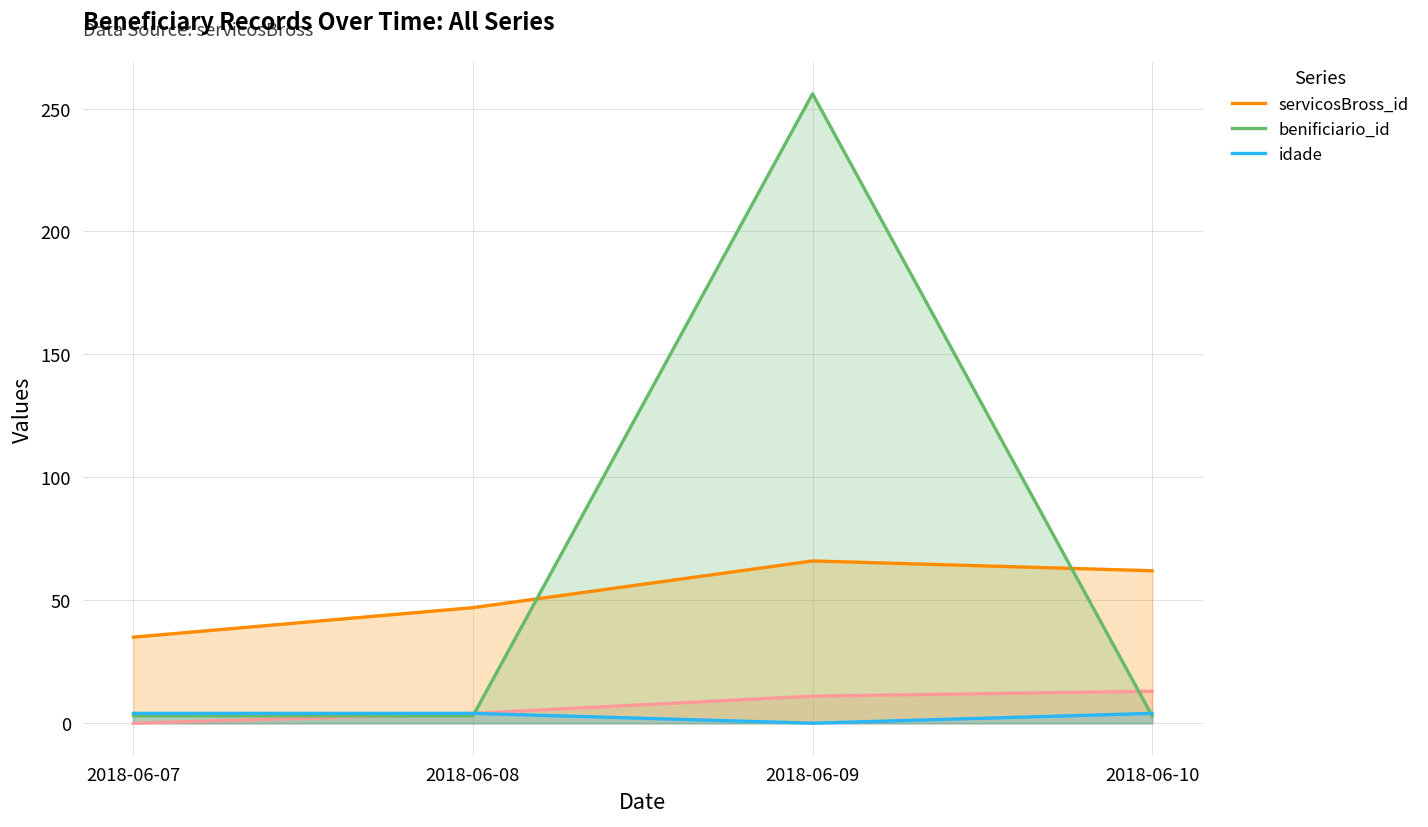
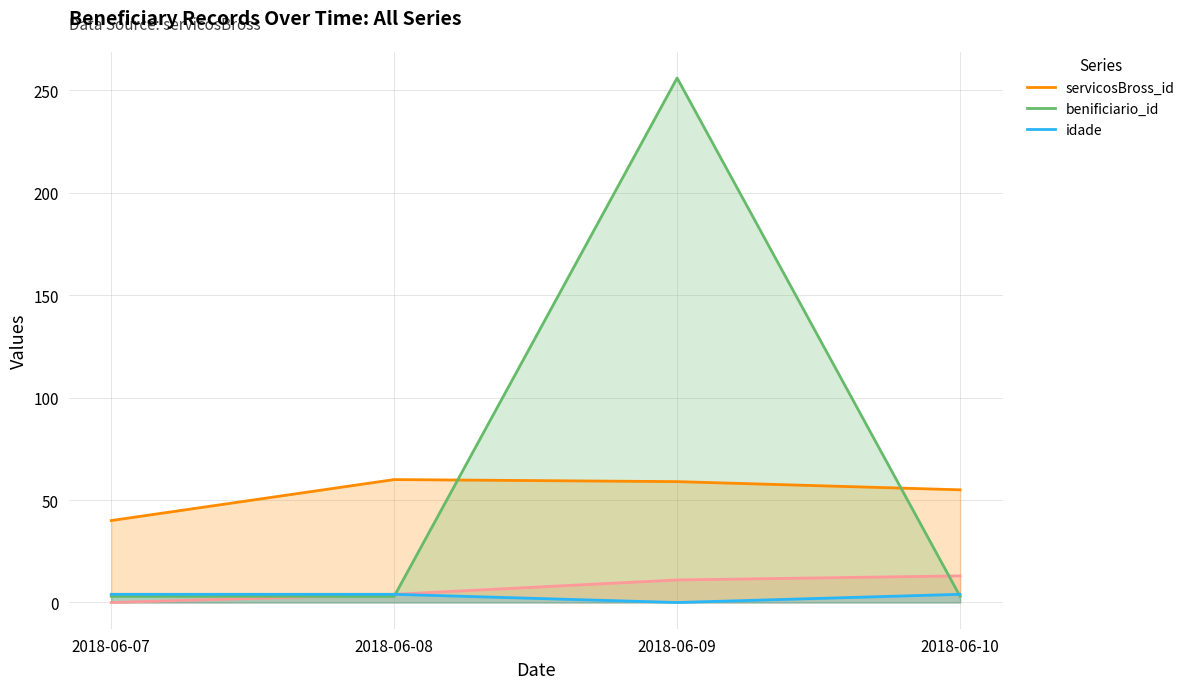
  {
    "servicosBross_id": {
-     "2018-06-07": 35,
-     "2018-06-08": 47,
-     "2018-06-09": 66,
-     "2018-06-10": 62
+     "2018-06-07": 40,
+     "2018-06-08": 60,
+     "2018-06-09": 59,
+     "2018-06-10": 55
    },
    "benificiario_id": {
      "2018-06-09": 256
    },
    "idade": {
      "2018-06-09": 0
    }
  }
